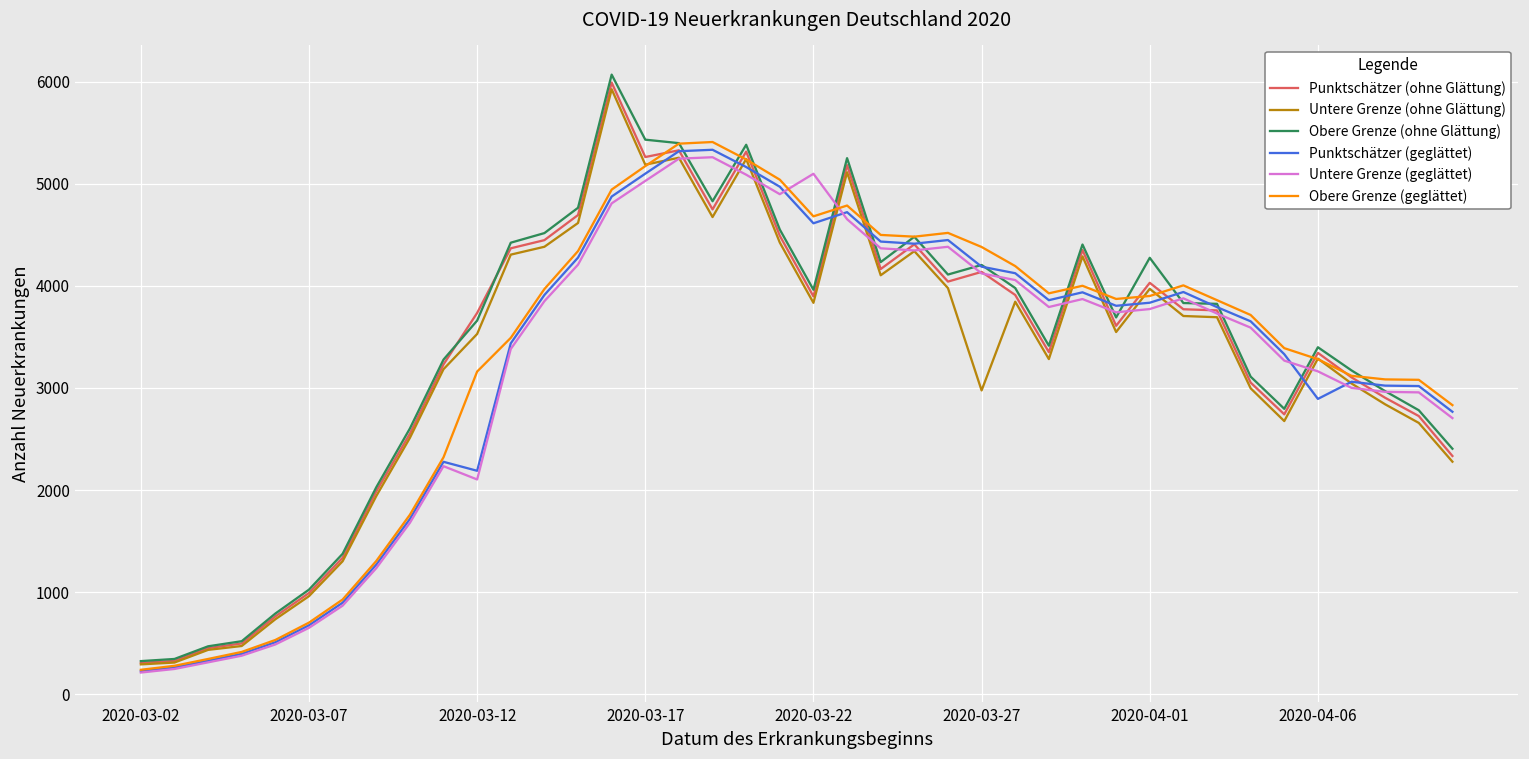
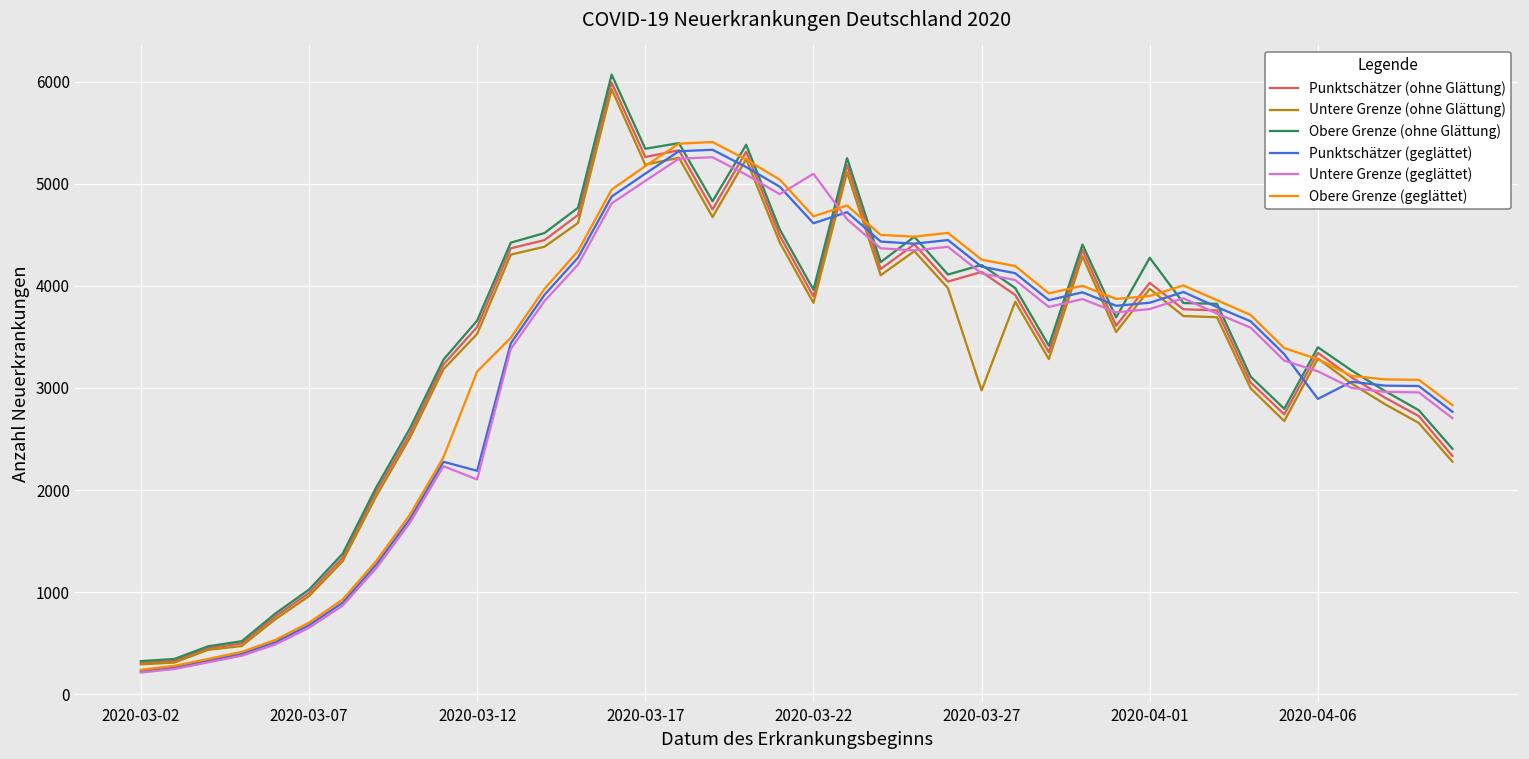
  {
    "Punktschätzer (ohne Glättung)": {
      "2020-03-07": 1000,
-     "2020-03-12": 3700,
+     "2020-03-12": 3600,
      "2020-03-17": 5300,
      "2020-03-22": 3900,
      "2020-04-01": 4000,
      "2020-04-06": 3300
    },
    "Untere Grenze (ohne Glättung)": {
      "2020-03-07": 1000,
      "2020-03-12": 3500,
      "2020-03-22": 3800,
      "2020-03-27": 3000,
      "2020-04-01": 4000
    },
    "Obere Grenze (ohne Glättung)": {
      "2020-03-07": 1000,
      "2020-03-12": 3700,
-     "2020-03-17": 5400,
+     "2020-03-17": 5300,
      "2020-03-22": 4000,
      "2020-04-01": 4300,
      "2020-04-06": 3400
    },
    "Punktschätzer (geglättet)": {
      "2020-03-12": 2200,
      "2020-03-17": 5100,
      "2020-03-22": 4600,
      "2020-04-01": 3800,
      "2020-04-06": 2900
    },
    "Untere Grenze (geglättet)": {
      "2020-03-12": 2100,
      "2020-03-17": 5000,
      "2020-03-22": 5100,
      "2020-04-01": 3800,
      "2020-04-06": 3200
    },
    "Obere Grenze (geglättet)": {
      "2020-03-12": 3200,
      "2020-03-22": 4700,
-     "2020-03-27": 4400,
+     "2020-03-27": 4300,
      "2020-04-01": 3900
    }
  }
